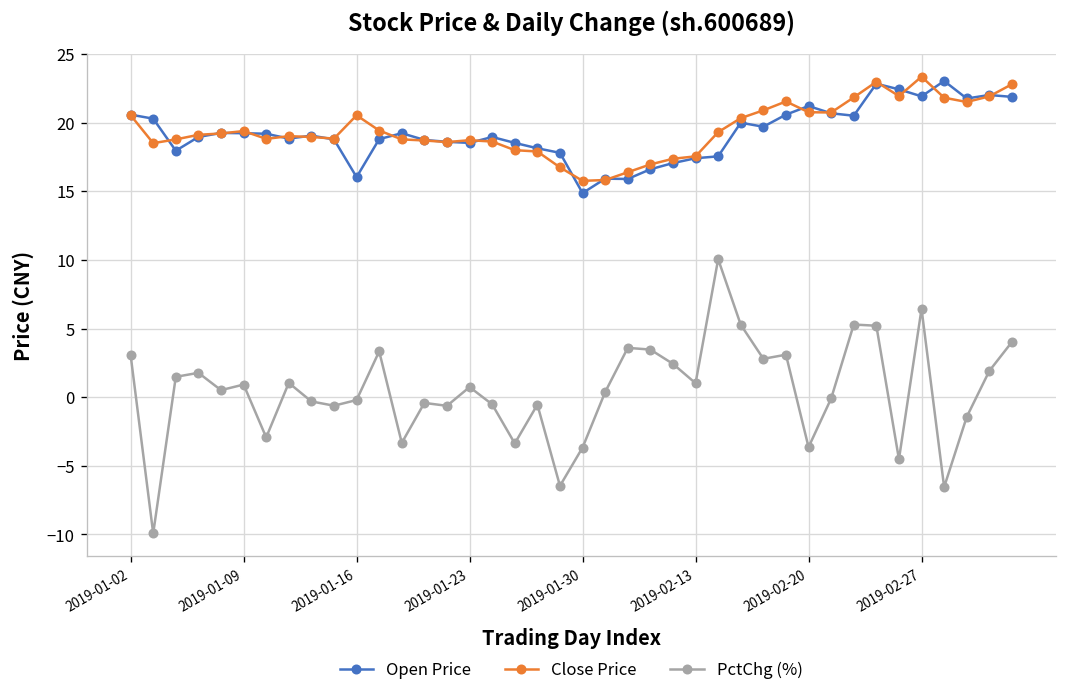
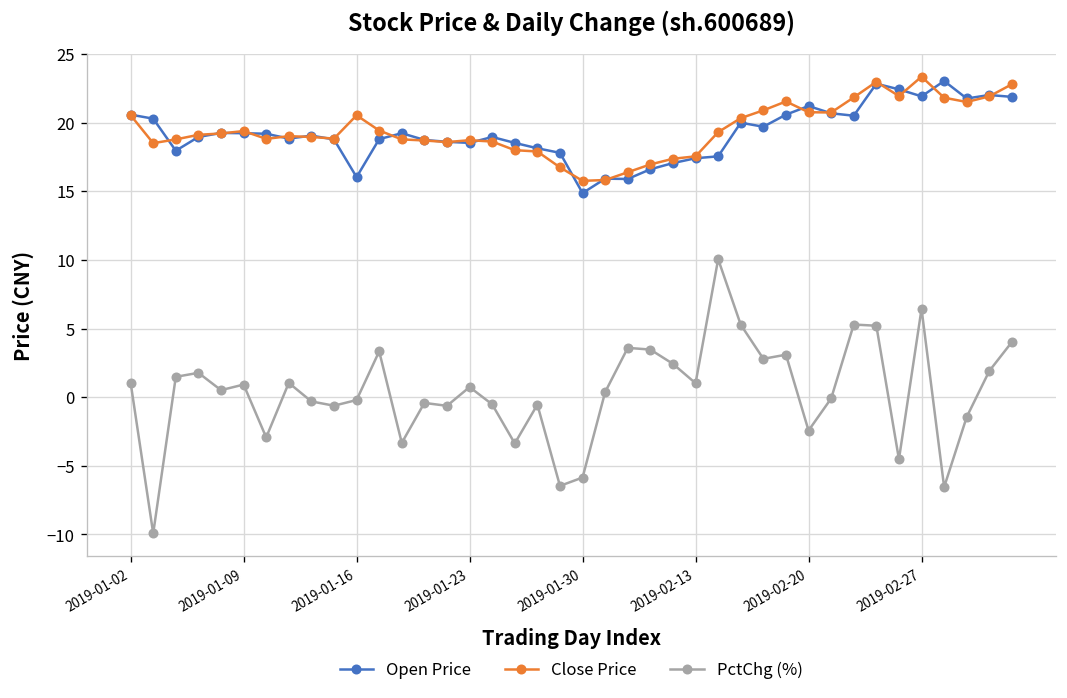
  {
    "Open Price": {
      "2019-01-16": 16.0,
      "2019-01-30": 14.9,
      "2019-02-20": 21.2,
      "2019-02-27": 21.9
    },
    "Close Price": {
      "2019-01-16": 20.5,
      "2019-01-30": 15.8,
      "2019-02-20": 20.8,
      "2019-02-27": 23.4
    },
    "PctChg (%)": {
-     "2019-01-02": 3.1,
+     "2019-01-02": 1.1,
      "2019-01-09": 0.9,
      "2019-01-16": -0.2,
      "2019-01-23": 0.7,
-     "2019-01-30": -3.7,
+     "2019-01-30": -5.9,
      "2019-02-13": 1.0,
-     "2019-02-20": -3.6,
+     "2019-02-20": -2.4,
      "2019-02-27": 6.4
    }
  }
